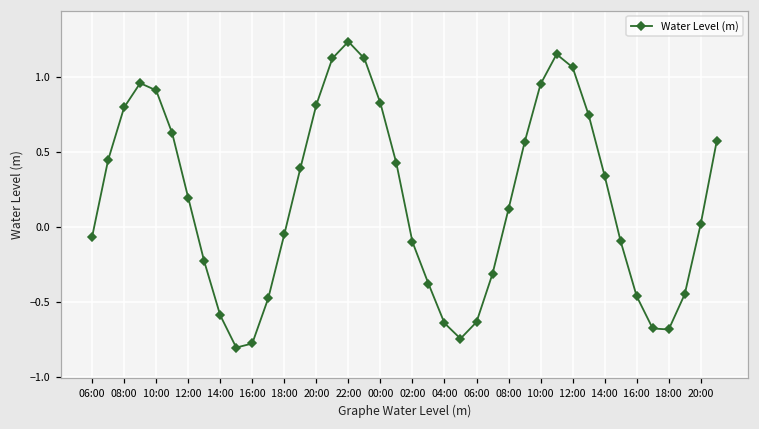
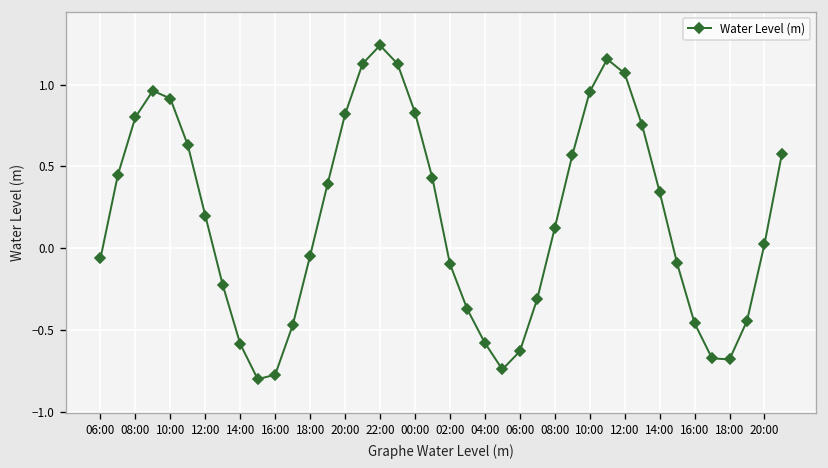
  {
    "22:00": 1.24,
    "00:00": 0.83,
    "02:00": -0.10,
-   "04:00": -0.64
+   "04:00": -0.58
  }
